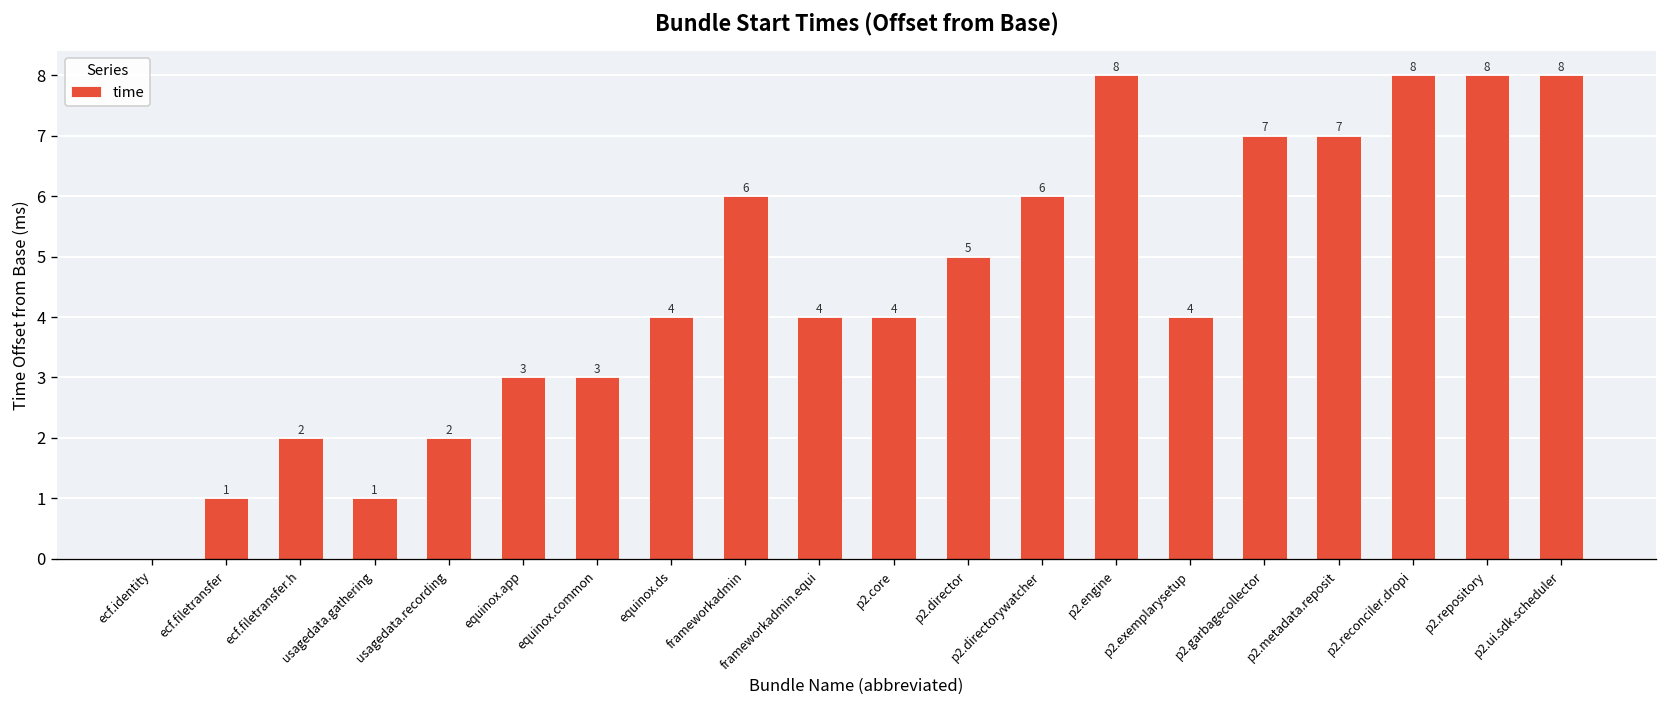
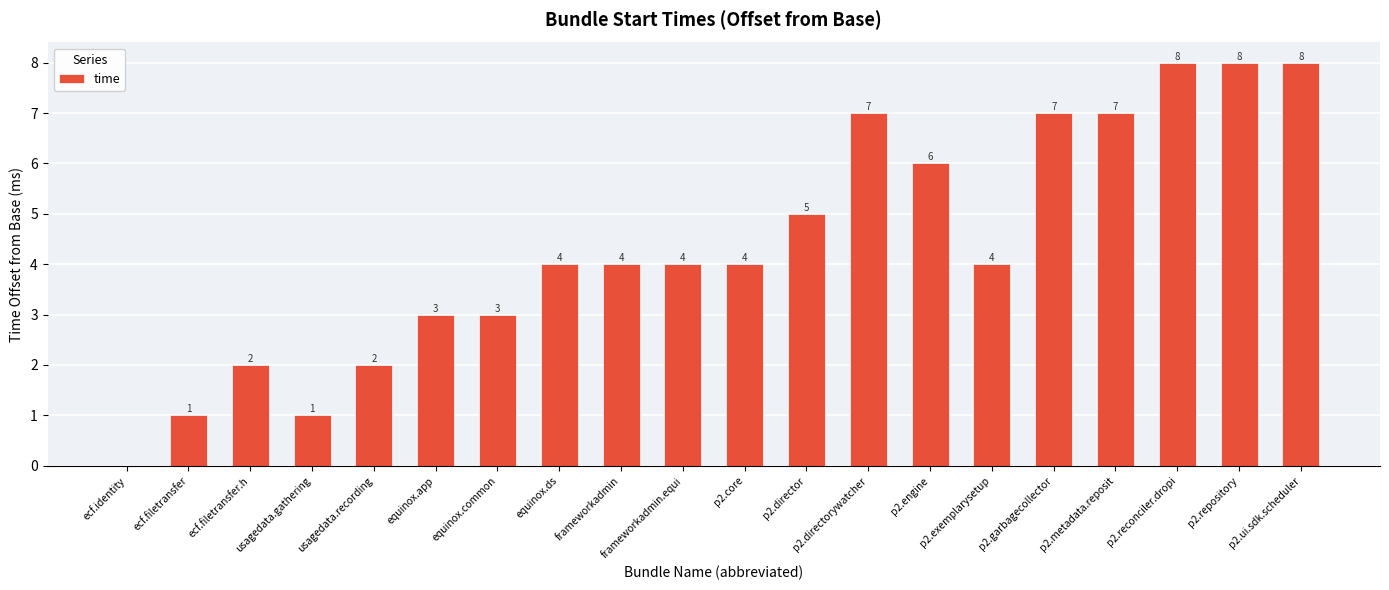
  {
    "ecf.filetransfer": 1,
    "ecf.filetransfer.h": 2,
    "usagedata.gathering": 1,
    "usagedata.recording": 2,
    "equinox.app": 3,
    "equinox.common": 3,
    "equinox.ds": 4,
-   "frameworkadmin": 6,
+   "frameworkadmin": 4,
    "frameworkadmin.equi": 4,
    "p2.core": 4,
    "p2.director": 5,
-   "p2.directorywatcher": 6,
-   "p2.engine": 8,
+   "p2.directorywatcher": 7,
+   "p2.engine": 6,
    "p2.exemplarysetup": 4,
    "p2.garbagecollector": 7,
    "p2.metadata.reposit": 7,
    "p2.reconciler.dropi": 8,
    "p2.repository": 8,
    "p2.ui.sdk.scheduler": 8
  }
